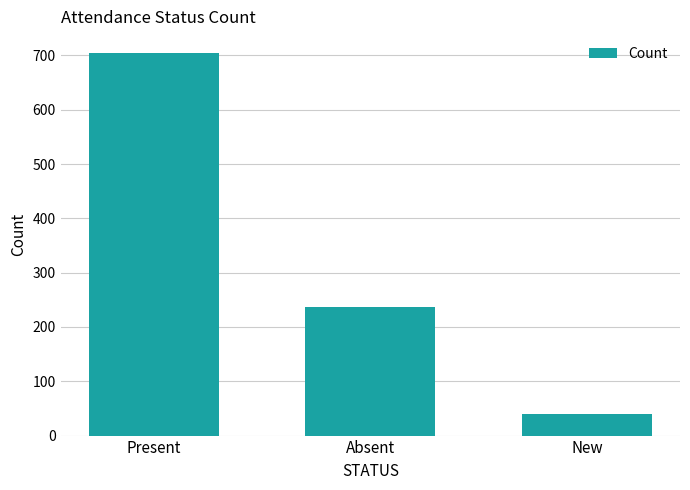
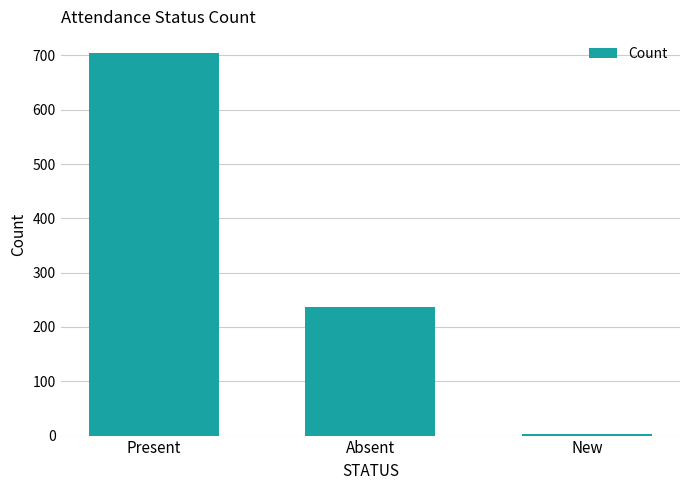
  {
    "Present": 700,
    "Absent": 240,
-   "New": 40
+   "New": 0
  }
